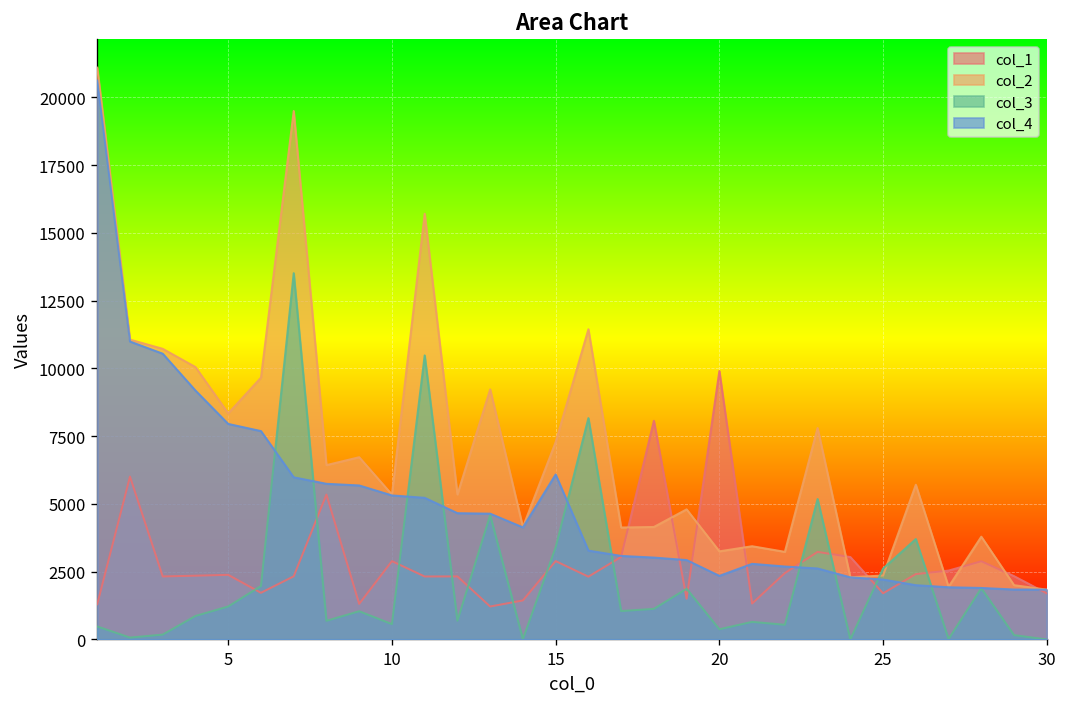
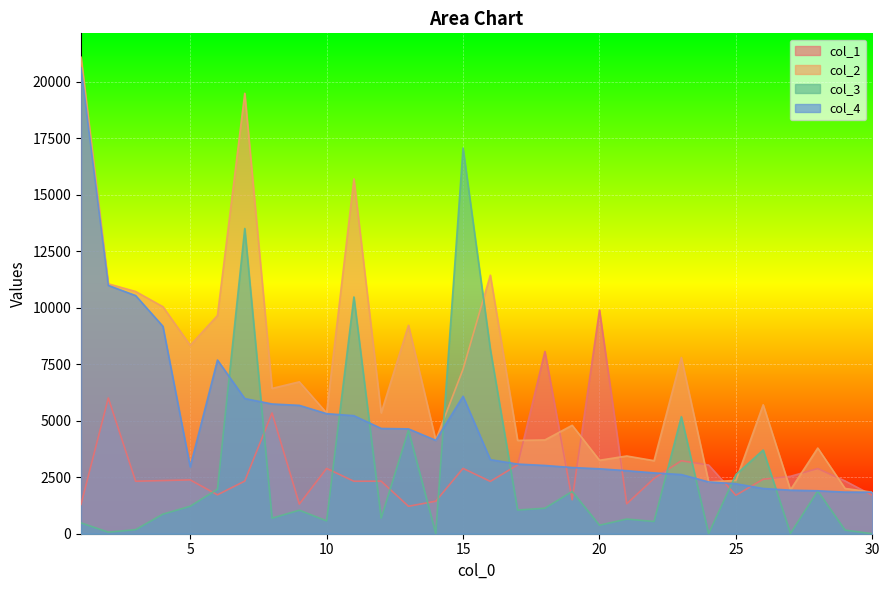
  {
    "col_3": {
      "5": 1200,
      "10": 600,
-     "15": 3400,
+     "15": 17100,
      "20": 400,
      "25": 2600,
      "30": 0
    },
    "col_4": {
-     "5": 8000,
+     "5": 3000,
      "15": 6100,
-     "20": 2300,
+     "20": 2900,
      "25": 2200
    }
  }
